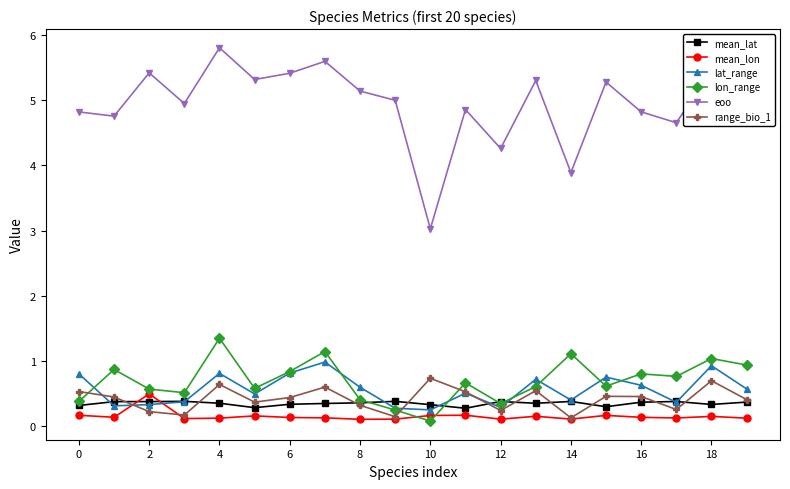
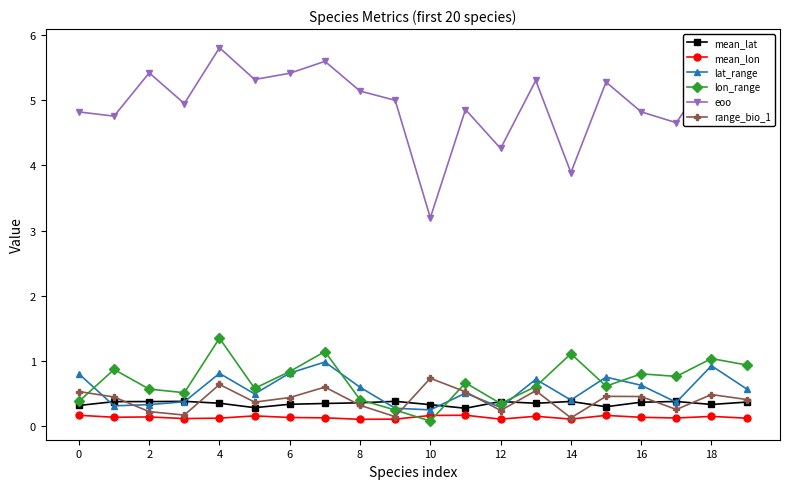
  {
    "mean_lat": {
      "0": 0.3,
      "2": 0.4,
      "4": 0.4,
      "6": 0.3,
      "10": 0.3,
      "16": 0.4,
      "18": 0.3
    },
    "mean_lon": {
      "0": 0.2,
-     "2": 0.5,
+     "2": 0.1,
      "4": 0.1,
      "6": 0.1,
      "8": 0.1,
      "10": 0.2,
      "12": 0.1,
      "16": 0.1,
      "18": 0.1
    },
    "lat_range": {
      "0": 0.8,
      "2": 0.3,
      "4": 0.8,
      "8": 0.6,
      "10": 0.2,
      "12": 0.3,
      "16": 0.6,
      "18": 0.9
    },
    "lon_range": {
      "0": 0.4,
      "2": 0.6,
      "4": 1.3,
      "8": 0.4,
      "10": 0.1,
      "14": 1.1,
      "16": 0.8,
      "18": 1.0
    },
    "eoo": {
      "0": 4.8,
      "2": 5.4,
      "4": 5.8,
      "6": 5.4,
      "8": 5.1,
-     "10": 3.0,
+     "10": 3.2,
      "12": 4.3,
      "14": 3.9,
      "16": 4.8
    },
    "range_bio_1": {
      "0": 0.5,
      "2": 0.2,
      "4": 0.6,
      "6": 0.4,
      "10": 0.7,
      "12": 0.2,
      "16": 0.5,
-     "18": 0.7
+     "18": 0.5
    }
  }
